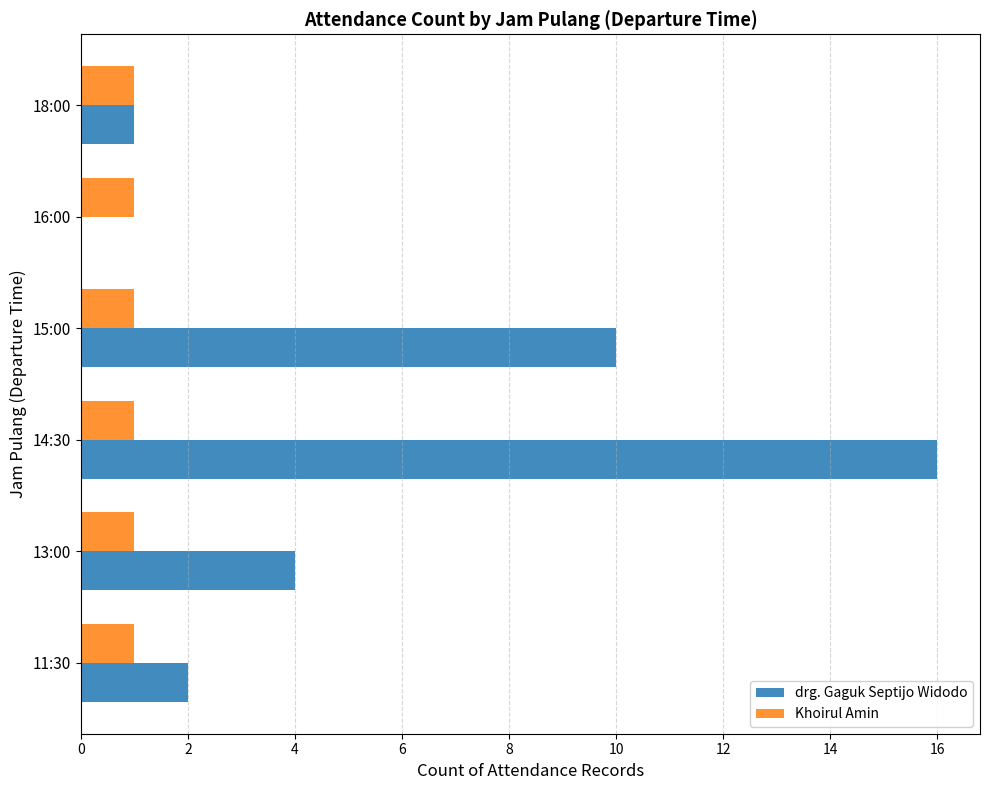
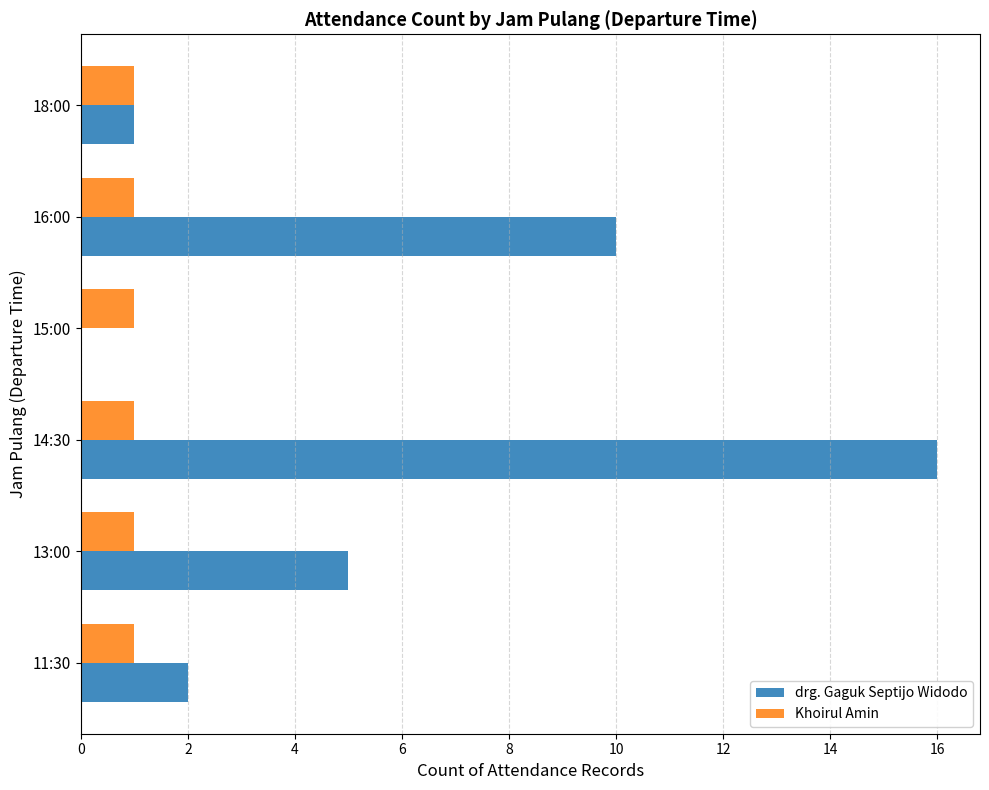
  {
    "drg. Gaguk Septijo Widodo": {
      "18:00": 1,
-     "16:00": 0,
-     "15:00": 10,
+     "16:00": 10,
+     "15:00": 0,
      "14:30": 16,
-     "13:00": 4,
+     "13:00": 5,
      "11:30": 2
    },
    "Khoirul Amin": {
      "18:00": 1,
      "16:00": 1,
      "15:00": 1,
      "14:30": 1,
      "13:00": 1,
      "11:30": 1
    }
  }
